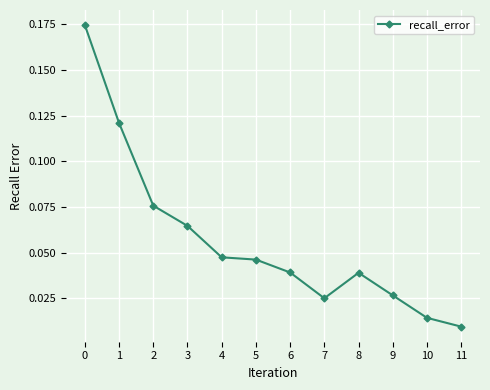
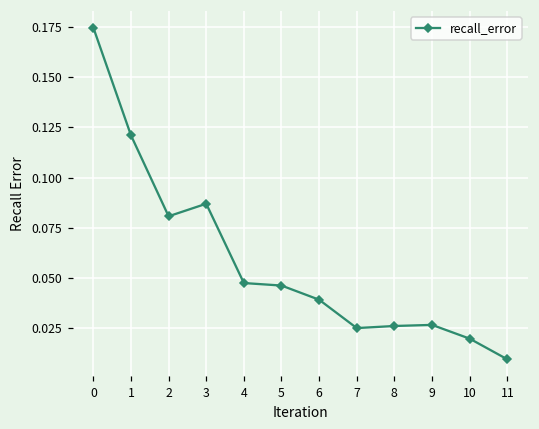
  {
    "0": 0.175,
    "1": 0.121,
-   "2": 0.076,
-   "3": 0.065,
+   "2": 0.081,
+   "3": 0.087,
    "4": 0.048,
    "5": 0.046,
    "6": 0.039,
    "7": 0.025,
-   "8": 0.039,
+   "8": 0.026,
    "9": 0.027,
-   "10": 0.014,
+   "10": 0.020,
    "11": 0.010
  }
